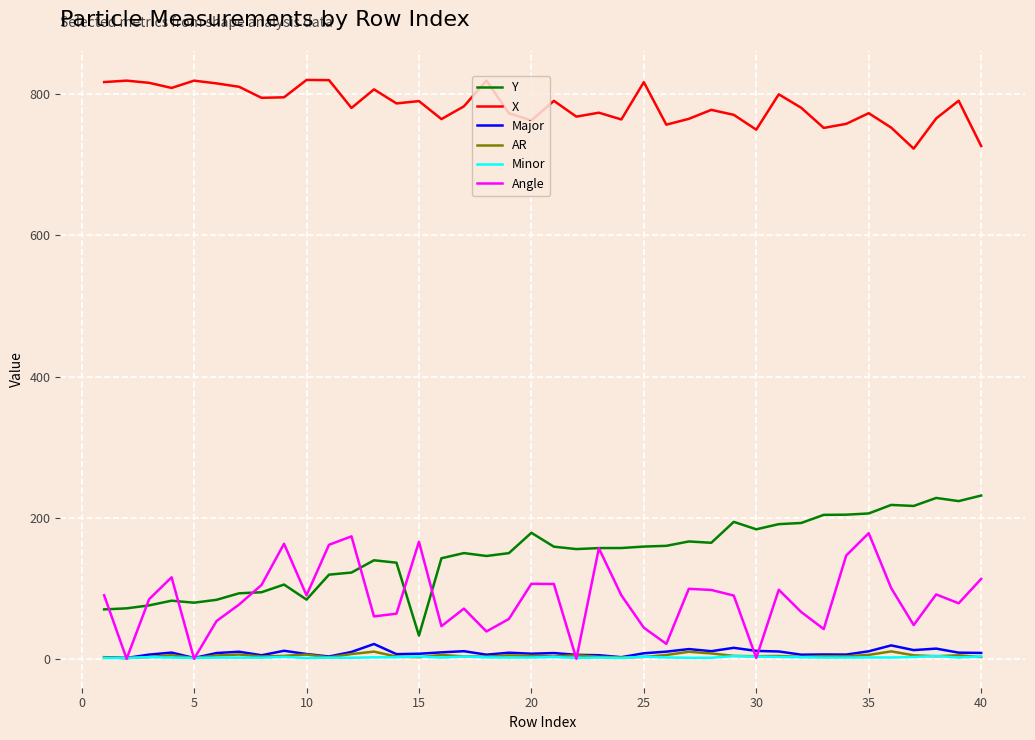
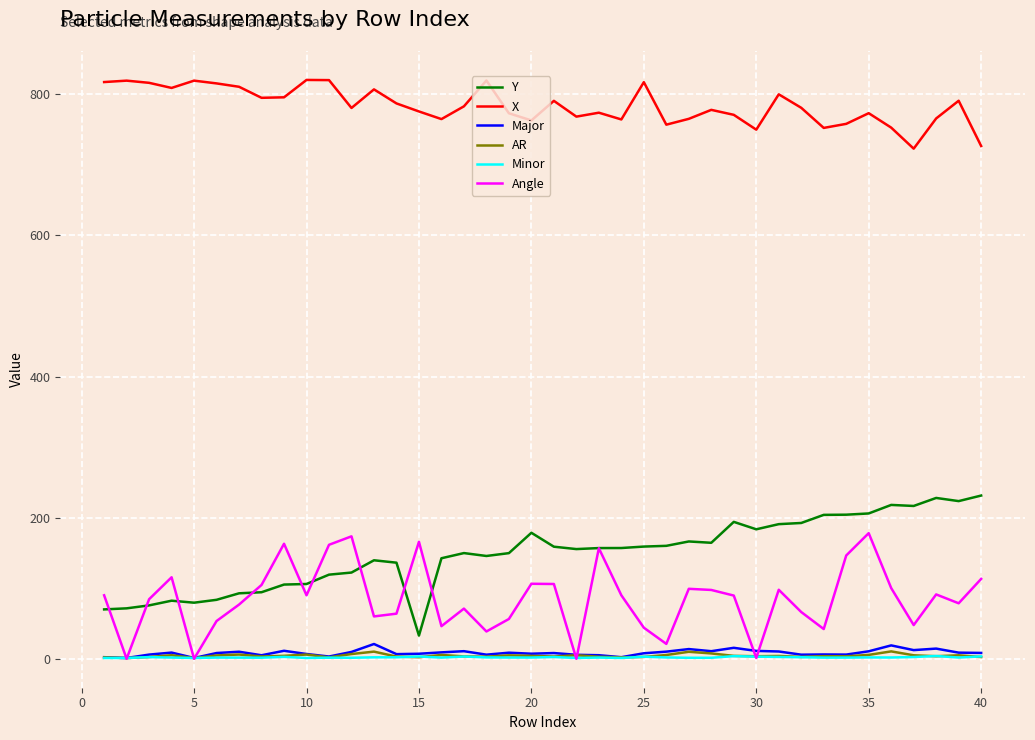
  {
    "Y": {
      "5": 80,
-     "10": 80,
+     "10": 110,
      "15": 30,
      "20": 180,
      "25": 160,
      "30": 180,
      "35": 210,
      "40": 230
    },
    "X": {
      "5": 820,
      "10": 820,
-     "15": 790,
+     "15": 780,
      "25": 820,
      "30": 750,
      "35": 770,
      "40": 730
    },
    "Major": {
      "15": 10,
      "25": 10,
      "30": 10,
      "35": 10,
      "40": 10
    },
    "Minor": {
      "10": 0
    },
    "Angle": {
      "10": 90,
      "15": 170,
      "20": 110,
      "25": 40,
      "35": 180,
      "40": 110
    }
  }
